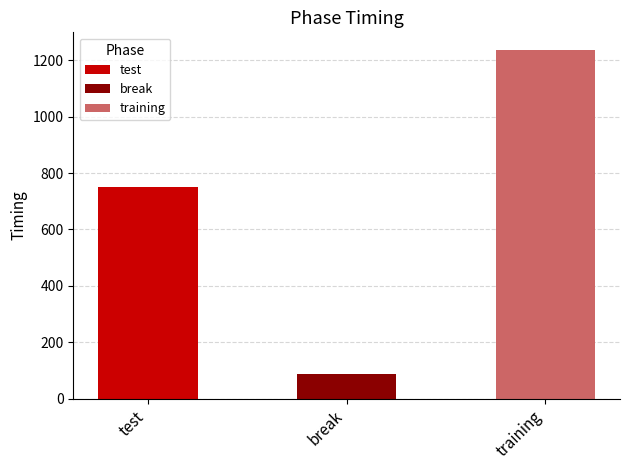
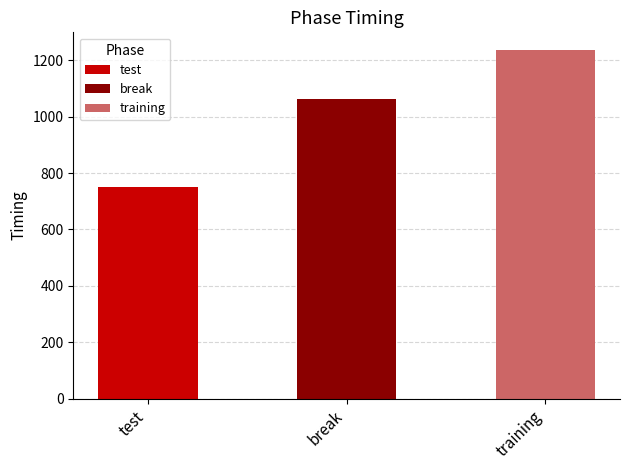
  {
    "test": 750,
-   "break": 90,
+   "break": 1060,
    "training": 1240
  }
